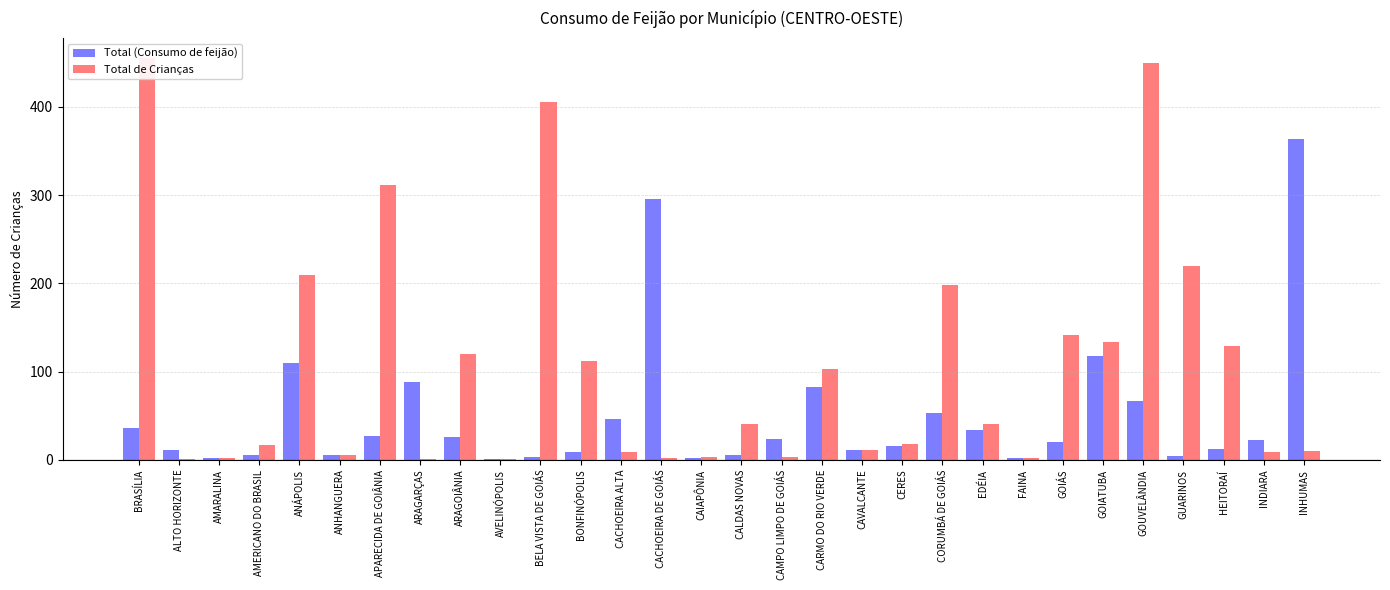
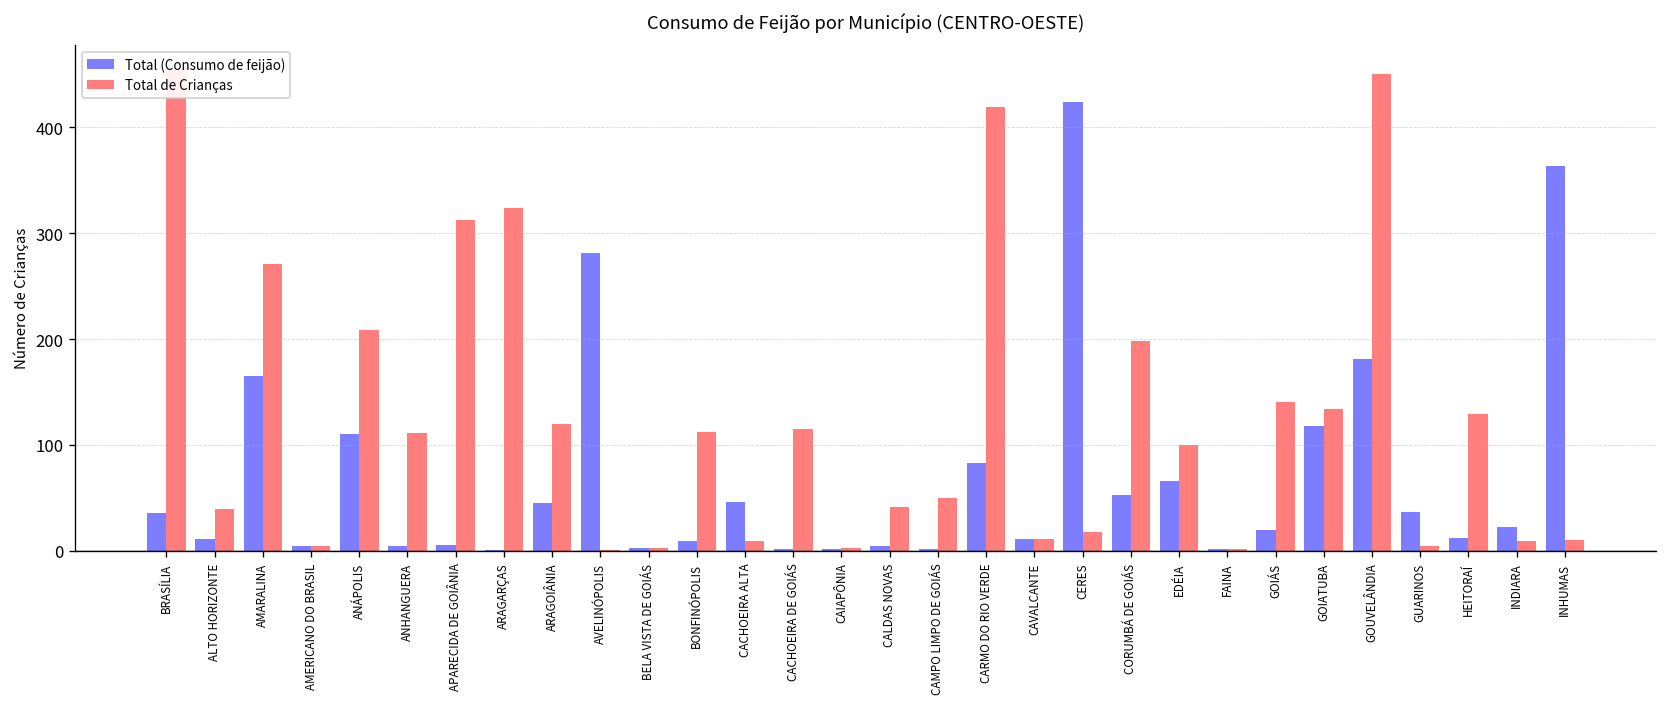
  {
    "Total (Consumo de feijão)": {
      "BRASÍLIA": 40,
      "ALTO HORIZONTE": 10,
-     "AMARALINA": 0,
+     "AMARALINA": 170,
      "AMERICANO DO BRASIL": 10,
      "ANÁPOLIS": 110,
      "ANHANGUERA": 10,
-     "APARECIDA DE GOIÂNIA": 30,
-     "ARAGARÇAS": 90,
-     "ARAGOIÂNIA": 30,
-     "AVELINÓPOLIS": 0,
+     "APARECIDA DE GOIÂNIA": 10,
+     "ARAGARÇAS": 0,
+     "ARAGOIÂNIA": 50,
+     "AVELINÓPOLIS": 280,
      "BELA VISTA DE GOIÁS": 0,
      "BONFINÓPOLIS": 10,
      "CACHOEIRA ALTA": 50,
-     "CACHOEIRA DE GOIÁS": 300,
+     "CACHOEIRA DE GOIÁS": 0,
      "CALDAS NOVAS": 10,
-     "CAMPO LIMPO DE GOIÁS": 20,
+     "CAMPO LIMPO DE GOIÁS": 0,
      "CARMO DO RIO VERDE": 80,
      "CAVALCANTE": 10,
-     "CERES": 20,
+     "CERES": 420,
      "CORUMBÁ DE GOIÁS": 50,
-     "EDÉIA": 30,
+     "EDÉIA": 70,
      "GOIÁS": 20,
      "GOIATUBA": 120,
-     "GOUVELÂNDIA": 70,
-     "GUARINOS": 0,
+     "GOUVELÂNDIA": 180,
+     "GUARINOS": 40,
      "HEITORAÍ": 10,
      "INDIARA": 20,
      "INHUMAS": 360
    },
    "Total de Crianças": {
-     "ALTO HORIZONTE": 0,
-     "AMARALINA": 0,
-     "AMERICANO DO BRASIL": 20,
+     "ALTO HORIZONTE": 40,
+     "AMARALINA": 270,
+     "AMERICANO DO BRASIL": 10,
      "ANÁPOLIS": 210,
-     "ANHANGUERA": 10,
+     "ANHANGUERA": 110,
      "APARECIDA DE GOIÂNIA": 310,
-     "ARAGARÇAS": 0,
+     "ARAGARÇAS": 320,
      "ARAGOIÂNIA": 120,
-     "BELA VISTA DE GOIÁS": 410,
+     "BELA VISTA DE GOIÁS": 0,
      "BONFINÓPOLIS": 110,
      "CACHOEIRA ALTA": 10,
-     "CACHOEIRA DE GOIÁS": 0,
+     "CACHOEIRA DE GOIÁS": 120,
      "CAIAPÔNIA": 0,
      "CALDAS NOVAS": 40,
-     "CAMPO LIMPO DE GOIÁS": 0,
-     "CARMO DO RIO VERDE": 100,
+     "CAMPO LIMPO DE GOIÁS": 50,
+     "CARMO DO RIO VERDE": 420,
      "CAVALCANTE": 10,
      "CERES": 20,
      "CORUMBÁ DE GOIÁS": 200,
-     "EDÉIA": 40,
+     "EDÉIA": 100,
      "GOIÁS": 140,
      "GOIATUBA": 130,
      "GOUVELÂNDIA": 450,
-     "GUARINOS": 220,
+     "GUARINOS": 10,
      "HEITORAÍ": 130,
      "INDIARA": 10,
      "INHUMAS": 10
    }
  }
